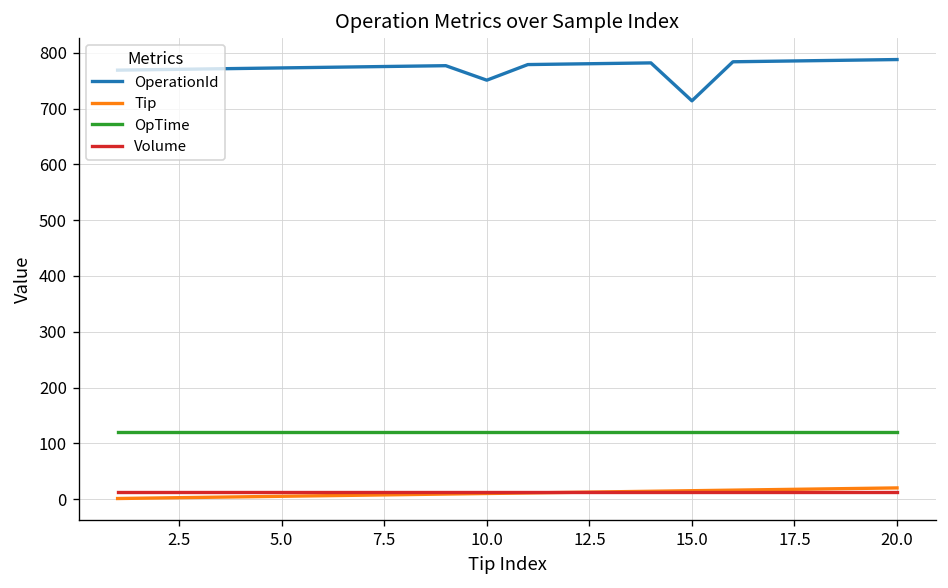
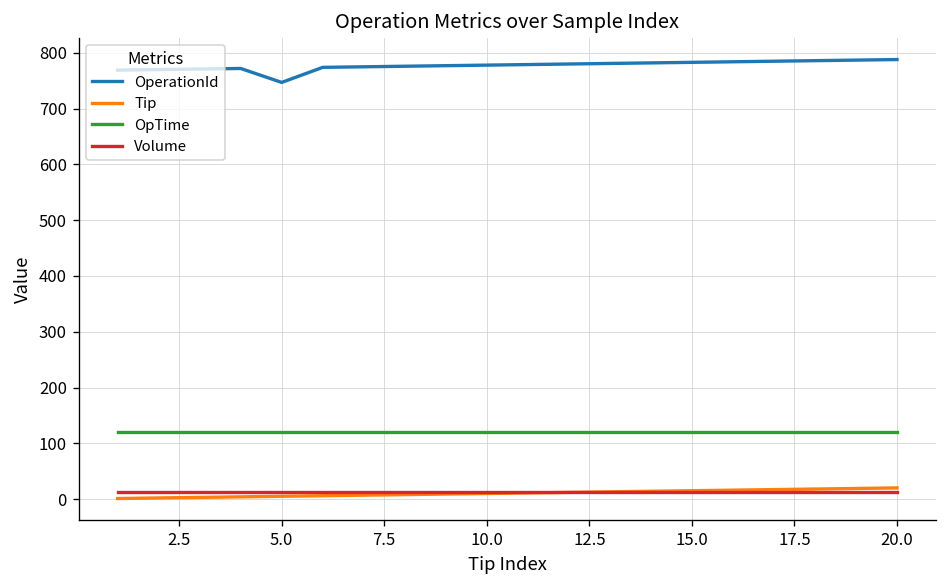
  {
    "OperationId": {
-     "5.0": 770,
-     "10.0": 750,
-     "15.0": 710,
+     "5.0": 750,
+     "10.0": 780,
+     "15.0": 780,
      "20.0": 790
    },
    "Tip": {
      "5.0": 10,
      "20.0": 20
    },
    "OpTime": {
      "5.0": 120,
      "10.0": 120,
      "15.0": 120,
      "20.0": 120
    },
    "Volume": {
      "5.0": 10,
      "20.0": 10
    }
  }
